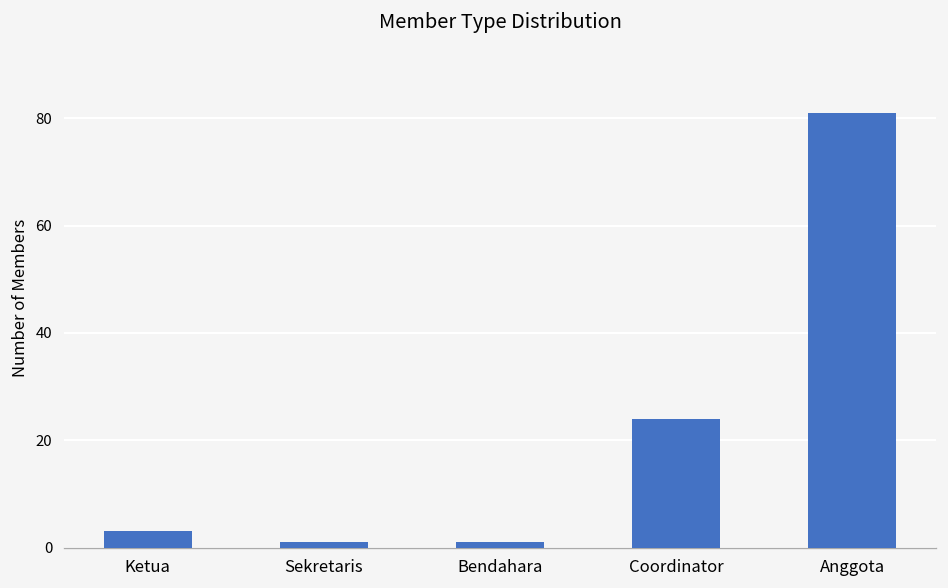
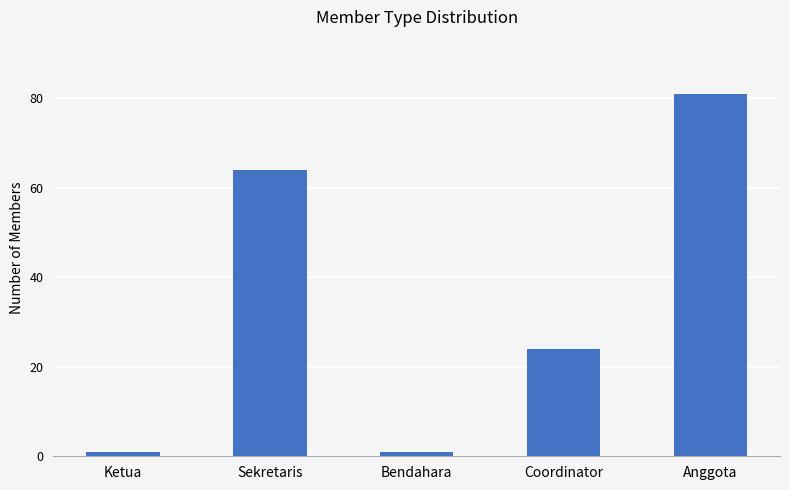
  {
-   "Ketua": 3,
-   "Sekretaris": 1,
+   "Ketua": 1,
+   "Sekretaris": 64,
    "Bendahara": 1,
    "Coordinator": 24,
    "Anggota": 81
  }
